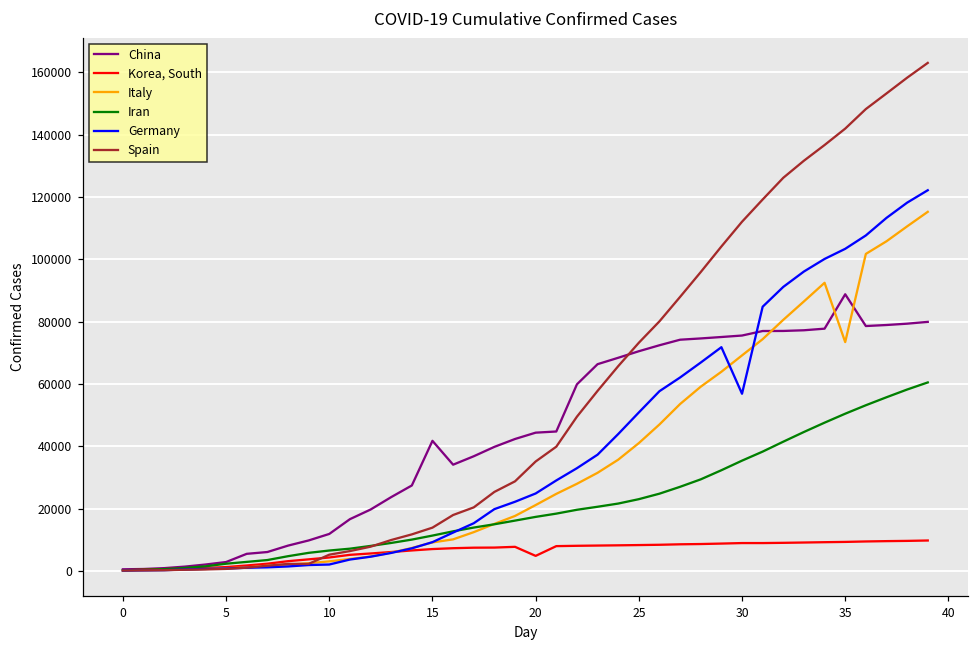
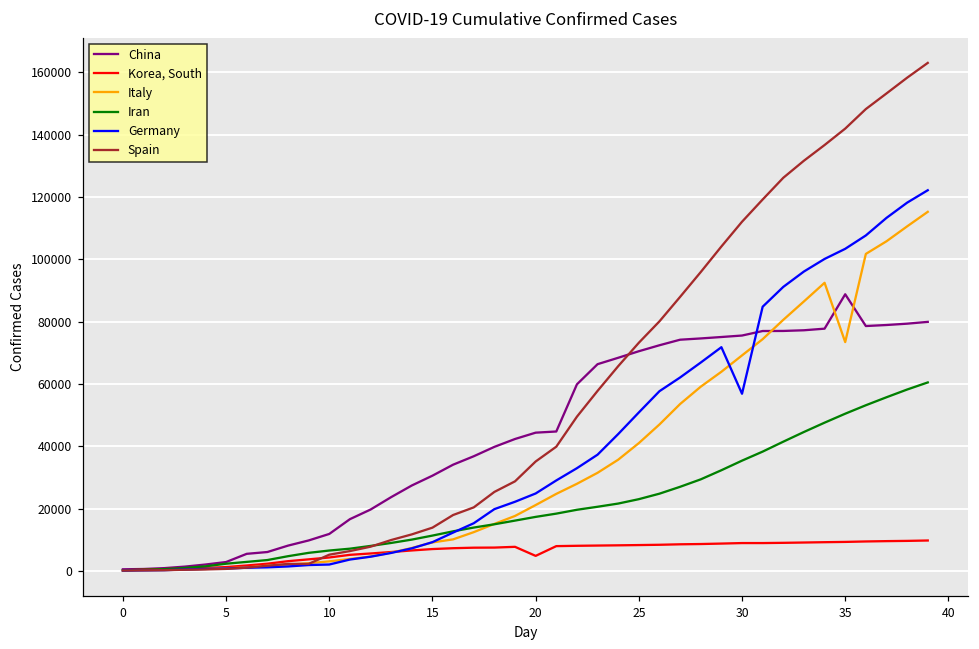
  {
    "China": {
      "10": 12000,
-     "15": 42000,
+     "15": 31000,
      "20": 44000,
      "25": 71000,
      "30": 76000,
      "35": 89000
    },
    "Korea, South": {
      "15": 7000,
      "20": 5000,
      "25": 8000,
      "30": 9000,
      "35": 9000
    },
    "Italy": {
      "10": 3000,
      "20": 21000,
      "25": 41000,
      "30": 69000,
      "35": 73000
    },
    "Iran": {
      "10": 7000,
      "15": 11000,
      "20": 17000,
      "25": 23000,
      "30": 35000,
      "35": 50000
    },
    "Germany": {
      "10": 2000,
      "20": 25000,
      "25": 51000,
      "30": 57000,
      "35": 103000
    },
    "Spain": {
      "15": 14000,
      "20": 35000,
      "25": 73000,
      "30": 112000,
      "35": 142000
    }
  }
